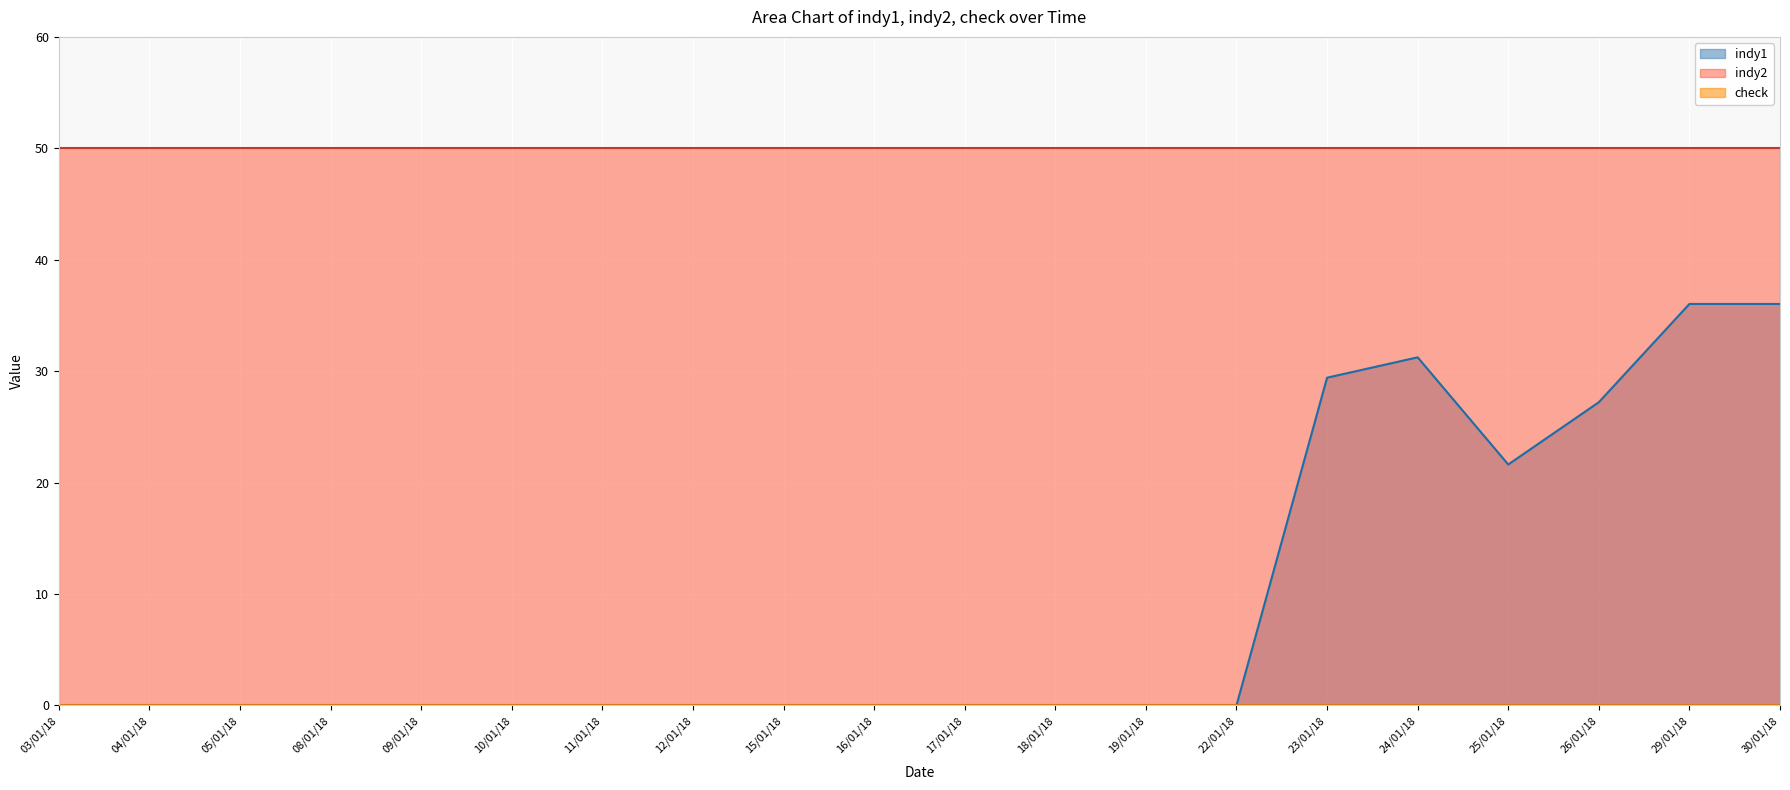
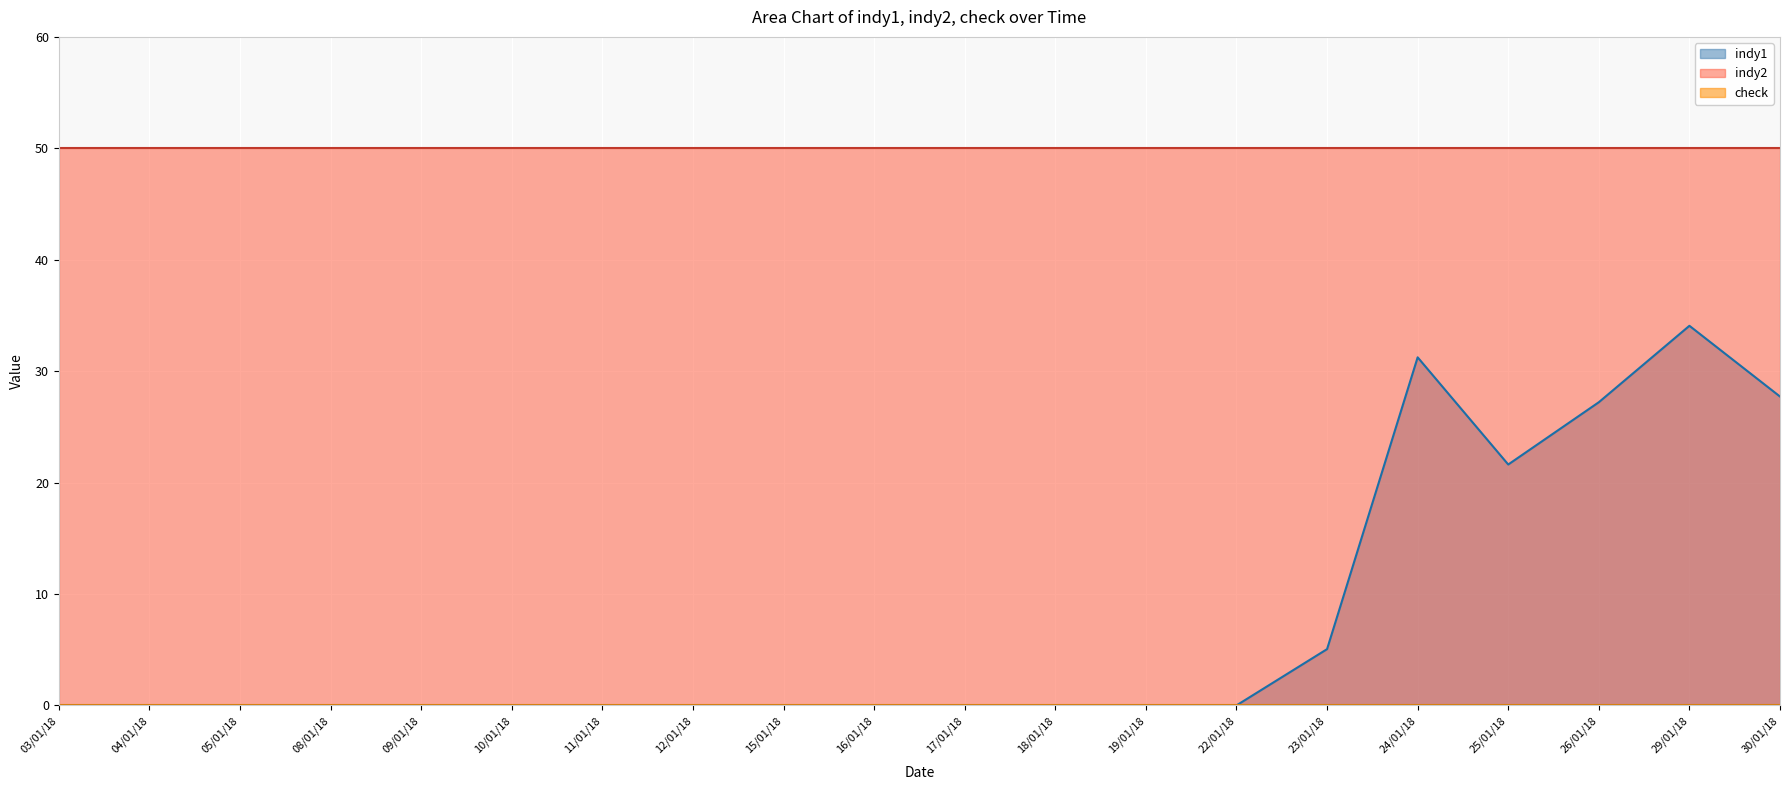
  {
    "indy1": {
-     "23/01/18": 29.4,
+     "23/01/18": 5.1,
      "24/01/18": 31.2,
      "25/01/18": 21.6,
      "26/01/18": 27.2,
-     "29/01/18": 36.0,
-     "30/01/18": 36.0
+     "29/01/18": 34.1,
+     "30/01/18": 27.7
    },
    "indy2": {
      "03/01/18": 50.0,
      "04/01/18": 50.0,
      "05/01/18": 50.0,
      "08/01/18": 50.0,
      "09/01/18": 50.0,
      "10/01/18": 50.0,
      "11/01/18": 50.0,
      "12/01/18": 50.0,
      "15/01/18": 50.0,
      "16/01/18": 50.0,
      "17/01/18": 50.0,
      "18/01/18": 50.0,
      "19/01/18": 50.0,
      "22/01/18": 50.0,
      "23/01/18": 50.0,
      "24/01/18": 50.0,
      "25/01/18": 50.0,
      "26/01/18": 50.0,
      "29/01/18": 50.0,
      "30/01/18": 50.0
    },
    "check": {
      "23/01/18": 0.0,
      "24/01/18": 0.0,
      "25/01/18": 0.0,
      "26/01/18": 0.0,
      "29/01/18": 0.0,
      "30/01/18": 0.0
    }
  }
